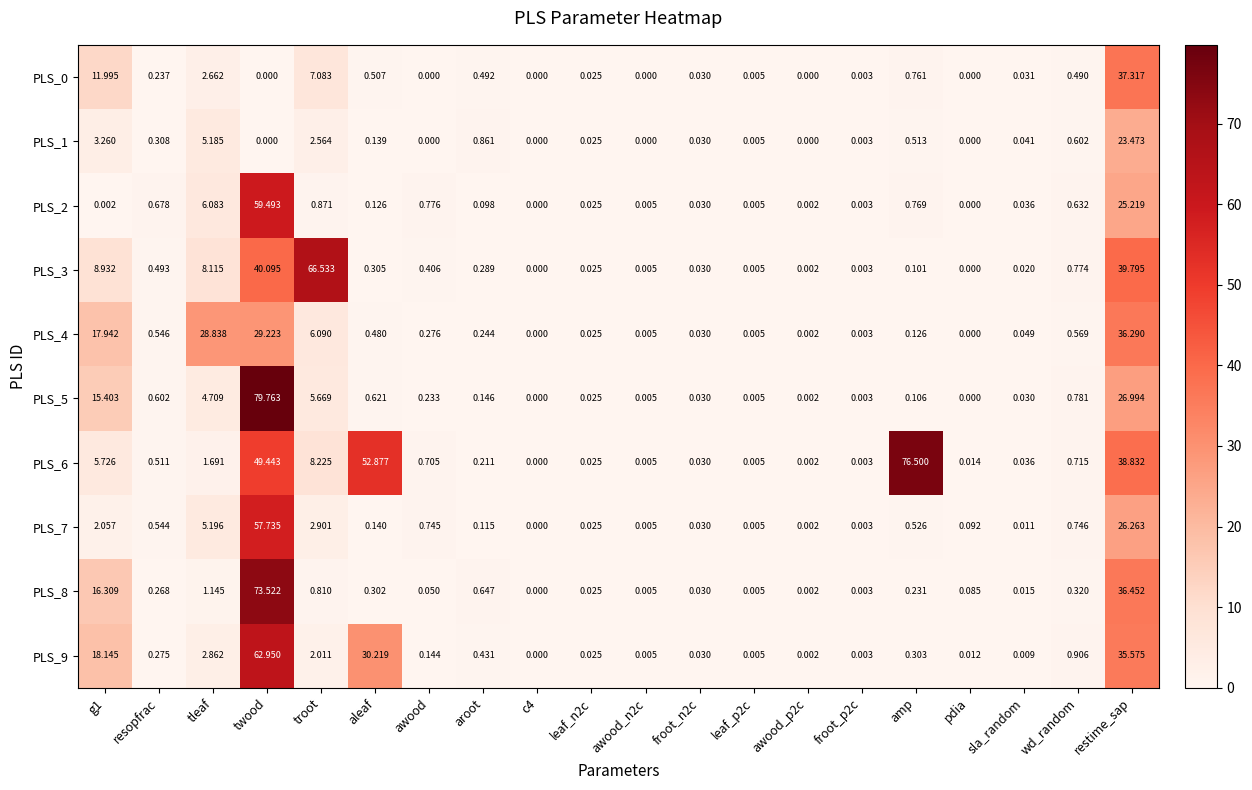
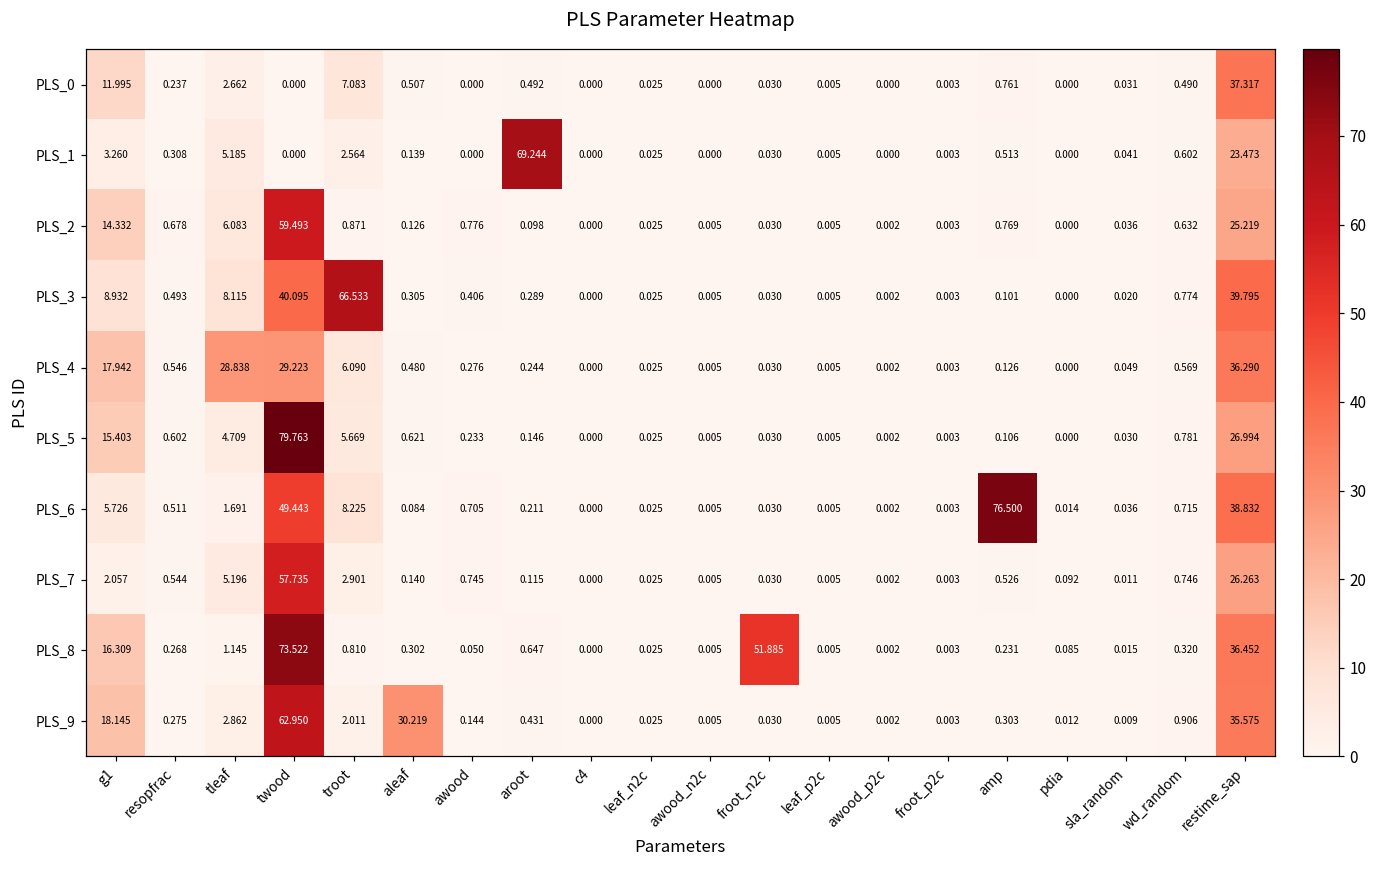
  {
    "PLS_0": {
      "g1": 11.995,
      "resopfrac": 0.237,
      "tleaf": 2.662,
      "twood": 0.000,
      "troot": 7.083,
      "aleaf": 0.507,
      "awood": 0.000,
      "aroot": 0.492,
      "c4": 0.000,
      "leaf_n2c": 0.025,
      "awood_n2c": 0.000,
      "froot_n2c": 0.030,
      "leaf_p2c": 0.005,
      "awood_p2c": 0.000,
      "froot_p2c": 0.003,
      "amp": 0.761,
      "pdia": 0.000,
      "sla_random": 0.031,
      "wd_random": 0.490,
      "restime_sap": 37.317
    },
    "PLS_1": {
      "g1": 3.260,
      "resopfrac": 0.308,
      "tleaf": 5.185,
      "twood": 0.000,
      "troot": 2.564,
      "aleaf": 0.139,
      "awood": 0.000,
-     "aroot": 0.861,
+     "aroot": 69.244,
      "c4": 0.000,
      "leaf_n2c": 0.025,
      "awood_n2c": 0.000,
      "froot_n2c": 0.030,
      "leaf_p2c": 0.005,
      "awood_p2c": 0.000,
      "froot_p2c": 0.003,
      "amp": 0.513,
      "pdia": 0.000,
      "sla_random": 0.041,
      "wd_random": 0.602,
      "restime_sap": 23.473
    },
    "PLS_2": {
-     "g1": 0.002,
+     "g1": 14.332,
      "resopfrac": 0.678,
      "tleaf": 6.083,
      "twood": 59.493,
      "troot": 0.871,
      "aleaf": 0.126,
      "awood": 0.776,
      "aroot": 0.098,
      "c4": 0.000,
      "leaf_n2c": 0.025,
      "awood_n2c": 0.005,
      "froot_n2c": 0.030,
      "leaf_p2c": 0.005,
      "awood_p2c": 0.002,
      "froot_p2c": 0.003,
      "amp": 0.769,
      "pdia": 0.000,
      "sla_random": 0.036,
      "wd_random": 0.632,
      "restime_sap": 25.219
    },
    "PLS_3": {
      "g1": 8.932,
      "resopfrac": 0.493,
      "tleaf": 8.115,
      "twood": 40.095,
      "troot": 66.533,
      "aleaf": 0.305,
      "awood": 0.406,
      "aroot": 0.289,
      "c4": 0.000,
      "leaf_n2c": 0.025,
      "awood_n2c": 0.005,
      "froot_n2c": 0.030,
      "leaf_p2c": 0.005,
      "awood_p2c": 0.002,
      "froot_p2c": 0.003,
      "amp": 0.101,
      "pdia": 0.000,
      "sla_random": 0.020,
      "wd_random": 0.774,
      "restime_sap": 39.795
    },
    "PLS_4": {
      "g1": 17.942,
      "resopfrac": 0.546,
      "tleaf": 28.838,
      "twood": 29.223,
      "troot": 6.090,
      "aleaf": 0.480,
      "awood": 0.276,
      "aroot": 0.244,
      "c4": 0.000,
      "leaf_n2c": 0.025,
      "awood_n2c": 0.005,
      "froot_n2c": 0.030,
      "leaf_p2c": 0.005,
      "awood_p2c": 0.002,
      "froot_p2c": 0.003,
      "amp": 0.126,
      "pdia": 0.000,
      "sla_random": 0.049,
      "wd_random": 0.569,
      "restime_sap": 36.290
    },
    "PLS_5": {
      "g1": 15.403,
      "resopfrac": 0.602,
      "tleaf": 4.709,
      "twood": 79.763,
      "troot": 5.669,
      "aleaf": 0.621,
      "awood": 0.233,
      "aroot": 0.146,
      "c4": 0.000,
      "leaf_n2c": 0.025,
      "awood_n2c": 0.005,
      "froot_n2c": 0.030,
      "leaf_p2c": 0.005,
      "awood_p2c": 0.002,
      "froot_p2c": 0.003,
      "amp": 0.106,
      "pdia": 0.000,
      "sla_random": 0.030,
      "wd_random": 0.781,
      "restime_sap": 26.994
    },
    "PLS_6": {
      "g1": 5.726,
      "resopfrac": 0.511,
      "tleaf": 1.691,
      "twood": 49.443,
      "troot": 8.225,
-     "aleaf": 52.877,
+     "aleaf": 0.084,
      "awood": 0.705,
      "aroot": 0.211,
      "c4": 0.000,
      "leaf_n2c": 0.025,
      "awood_n2c": 0.005,
      "froot_n2c": 0.030,
      "leaf_p2c": 0.005,
      "awood_p2c": 0.002,
      "froot_p2c": 0.003,
      "amp": 76.500,
      "pdia": 0.014,
      "sla_random": 0.036,
      "wd_random": 0.715,
      "restime_sap": 38.832
    },
    "PLS_7": {
      "g1": 2.057,
      "resopfrac": 0.544,
      "tleaf": 5.196,
      "twood": 57.735,
      "troot": 2.901,
      "aleaf": 0.140,
      "awood": 0.745,
      "aroot": 0.115,
      "c4": 0.000,
      "leaf_n2c": 0.025,
      "awood_n2c": 0.005,
      "froot_n2c": 0.030,
      "leaf_p2c": 0.005,
      "awood_p2c": 0.002,
      "froot_p2c": 0.003,
      "amp": 0.526,
      "pdia": 0.092,
      "sla_random": 0.011,
      "wd_random": 0.746,
      "restime_sap": 26.263
    },
    "PLS_8": {
      "g1": 16.309,
      "resopfrac": 0.268,
      "tleaf": 1.145,
      "twood": 73.522,
      "troot": 0.810,
      "aleaf": 0.302,
      "awood": 0.050,
      "aroot": 0.647,
      "c4": 0.000,
      "leaf_n2c": 0.025,
      "awood_n2c": 0.005,
-     "froot_n2c": 0.030,
+     "froot_n2c": 51.885,
      "leaf_p2c": 0.005,
      "awood_p2c": 0.002,
      "froot_p2c": 0.003,
      "amp": 0.231,
      "pdia": 0.085,
      "sla_random": 0.015,
      "wd_random": 0.320,
      "restime_sap": 36.452
    },
    "PLS_9": {
      "g1": 18.145,
      "resopfrac": 0.275,
      "tleaf": 2.862,
      "twood": 62.950,
      "troot": 2.011,
      "aleaf": 30.219,
      "awood": 0.144,
      "aroot": 0.431,
      "c4": 0.000,
      "leaf_n2c": 0.025,
      "awood_n2c": 0.005,
      "froot_n2c": 0.030,
      "leaf_p2c": 0.005,
      "awood_p2c": 0.002,
      "froot_p2c": 0.003,
      "amp": 0.303,
      "pdia": 0.012,
      "sla_random": 0.009,
      "wd_random": 0.906,
      "restime_sap": 35.575
    }
  }
